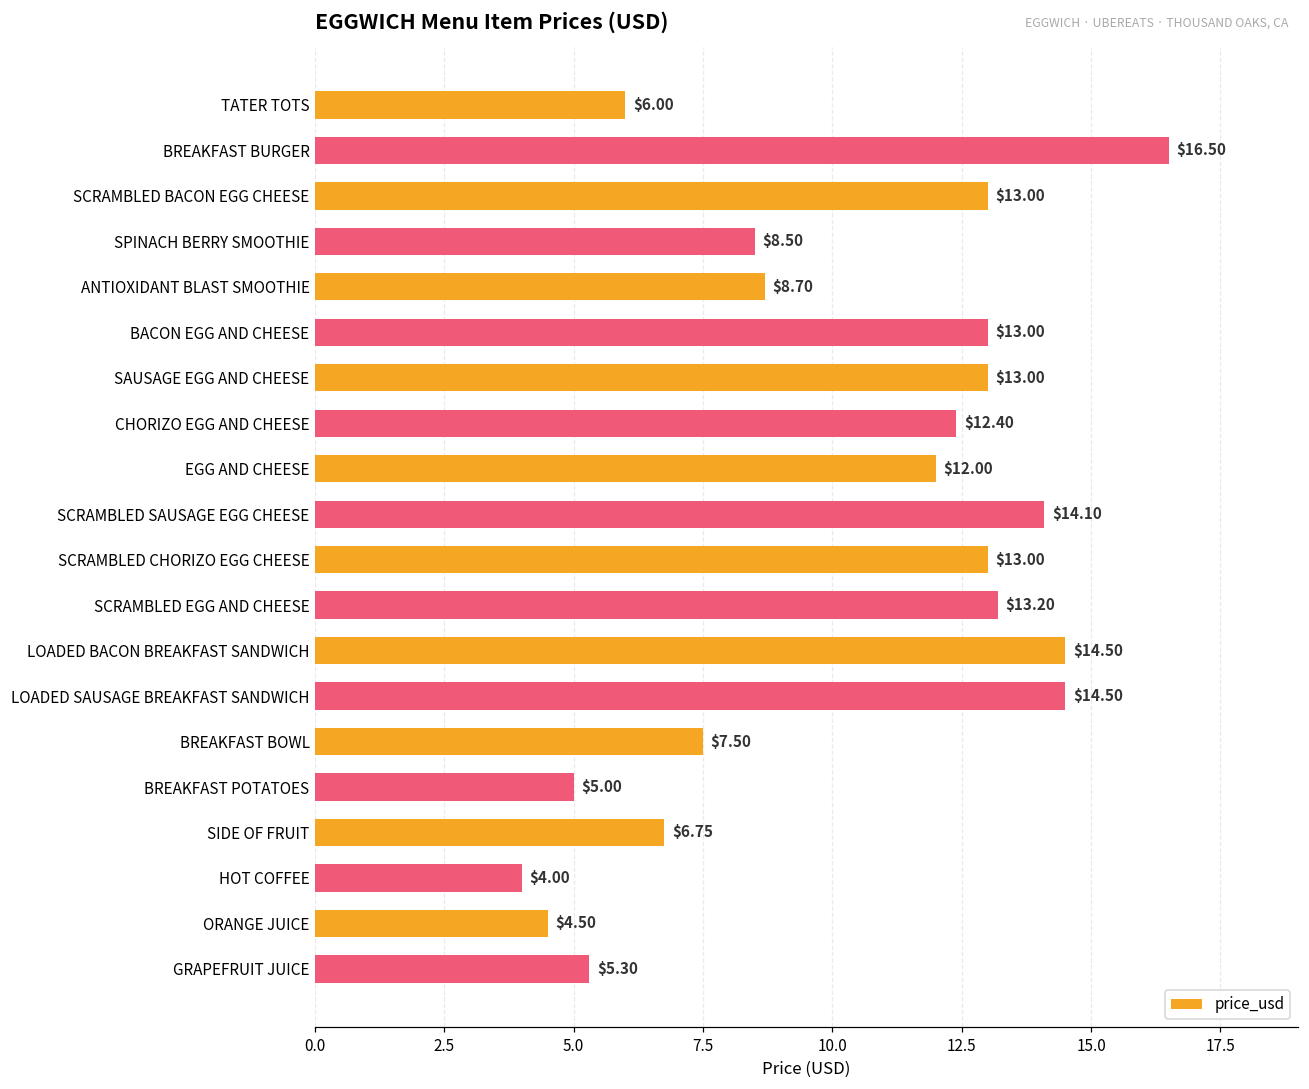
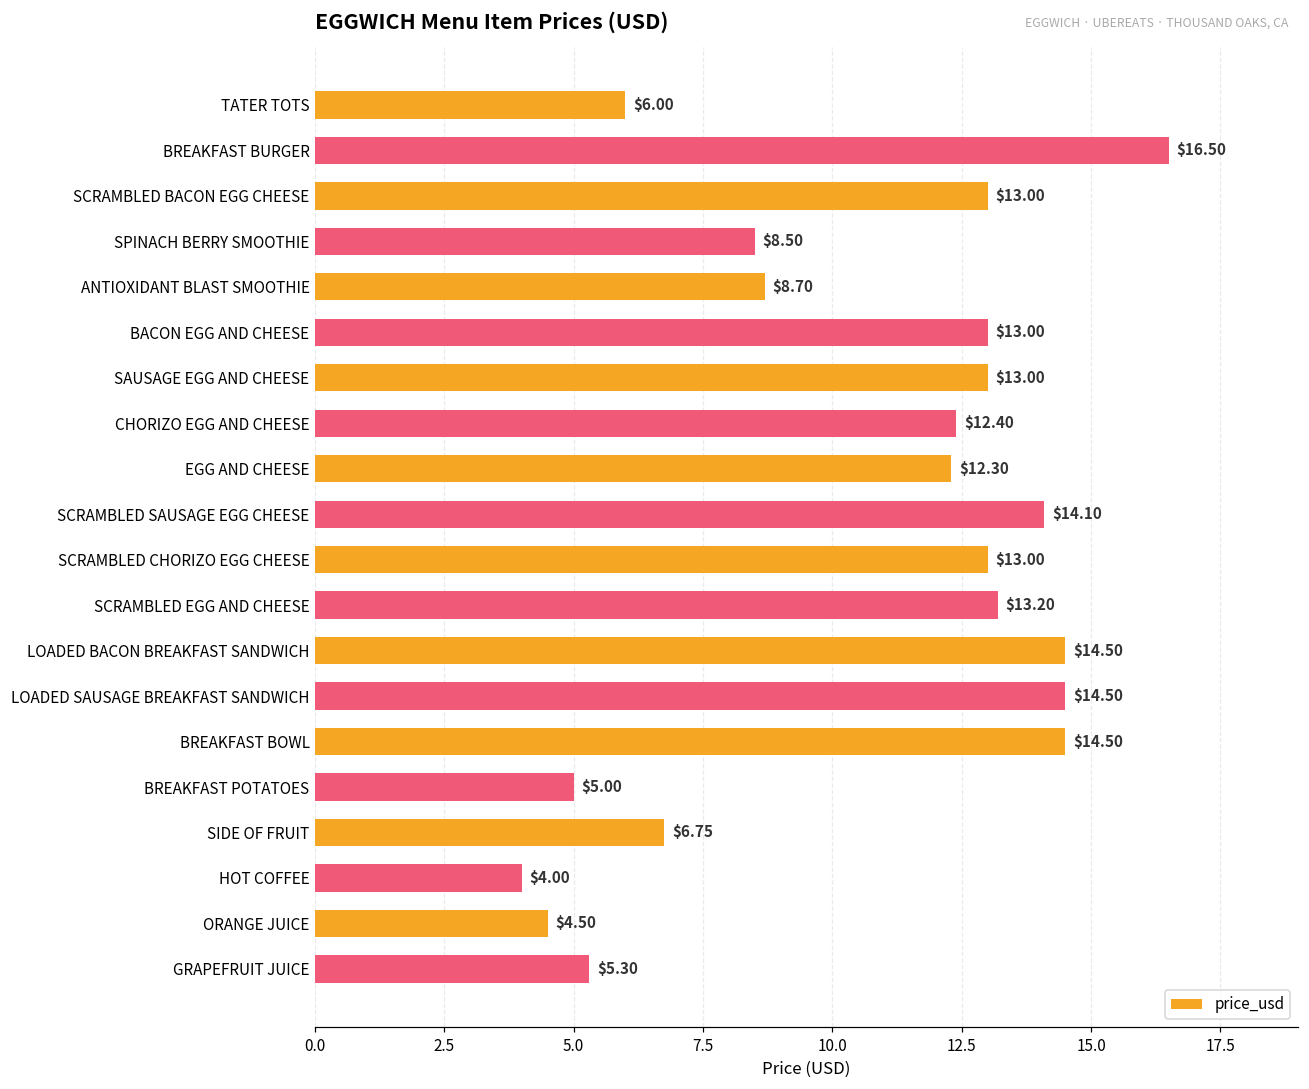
  {
    "TATER TOTS": "$6.00",
    "BREAKFAST BURGER": "$16.50",
    "SCRAMBLED BACON EGG CHEESE": "$13.00",
    "SPINACH BERRY SMOOTHIE": "$8.50",
    "ANTIOXIDANT BLAST SMOOTHIE": "$8.70",
    "BACON EGG AND CHEESE": "$13.00",
    "SAUSAGE EGG AND CHEESE": "$13.00",
    "CHORIZO EGG AND CHEESE": "$12.40",
-   "EGG AND CHEESE": "$12.00",
+   "EGG AND CHEESE": "$12.30",
    "SCRAMBLED SAUSAGE EGG CHEESE": "$14.10",
    "SCRAMBLED CHORIZO EGG CHEESE": "$13.00",
    "SCRAMBLED EGG AND CHEESE": "$13.20",
    "LOADED BACON BREAKFAST SANDWICH": "$14.50",
    "LOADED SAUSAGE BREAKFAST SANDWICH": "$14.50",
-   "BREAKFAST BOWL": "$7.50",
+   "BREAKFAST BOWL": "$14.50",
    "BREAKFAST POTATOES": "$5.00",
    "SIDE OF FRUIT": "$6.75",
    "HOT COFFEE": "$4.00",
    "ORANGE JUICE": "$4.50",
    "GRAPEFRUIT JUICE": "$5.30"
  }
